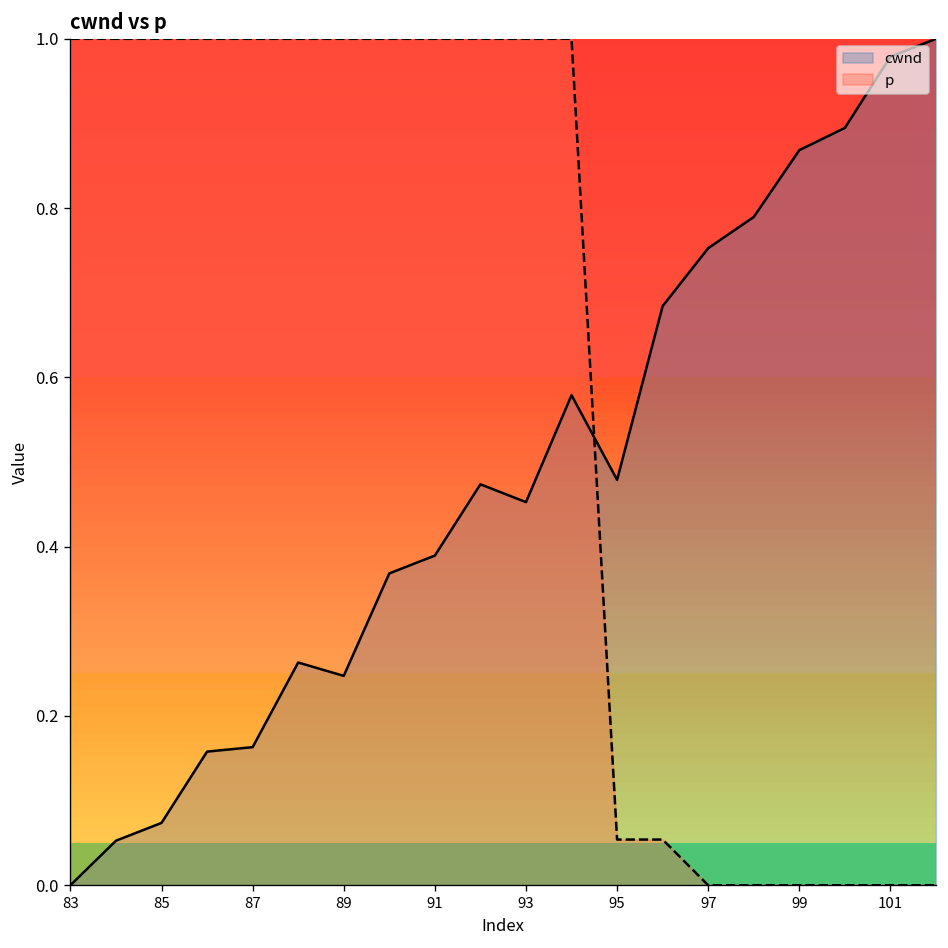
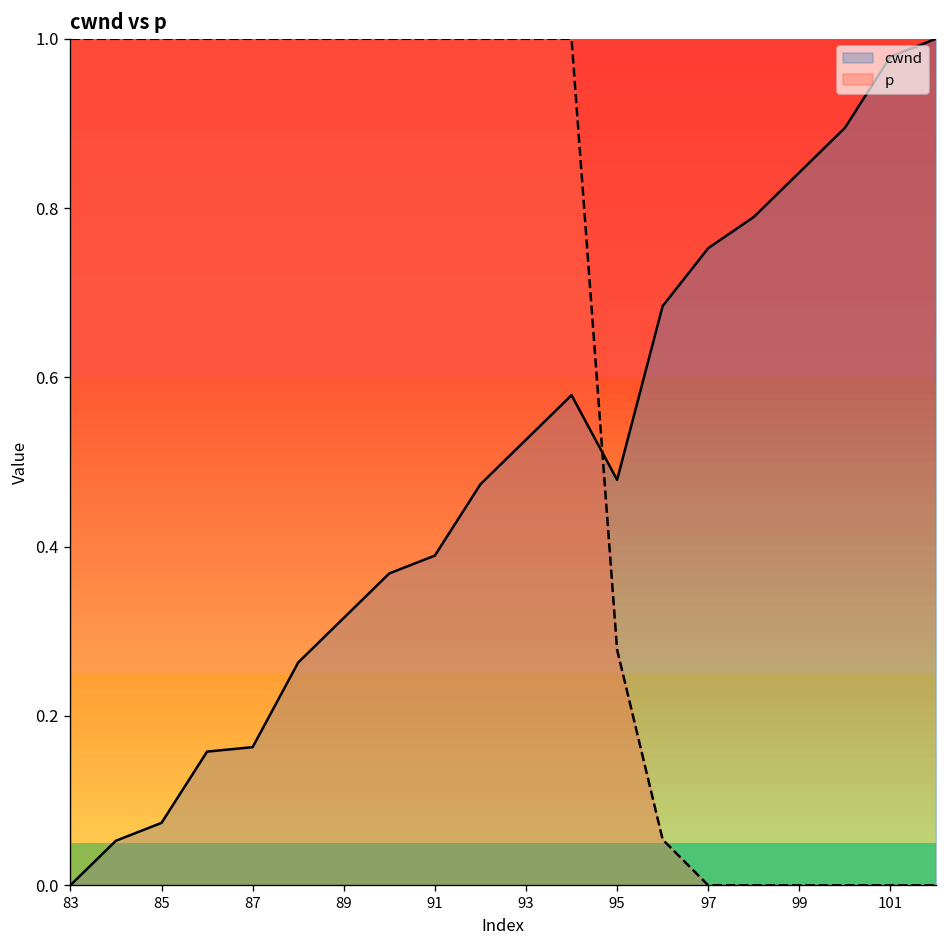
  {
    "cwnd": {
      "83": 0.00,
      "85": 0.07,
      "87": 0.16,
-     "89": 0.25,
+     "89": 0.32,
      "91": 0.39,
-     "93": 0.45,
+     "93": 0.53,
      "95": 0.48,
      "97": 0.75,
-     "99": 0.87
+     "99": 0.84
    },
    "p": {
      "83": 1.00,
      "85": 1.00,
      "87": 1.00,
      "89": 1.00,
      "91": 1.00,
      "93": 1.00,
-     "95": 0.05,
+     "95": 0.28,
      "97": 0.00,
      "99": 0.00,
      "101": 0.00
    }
  }
